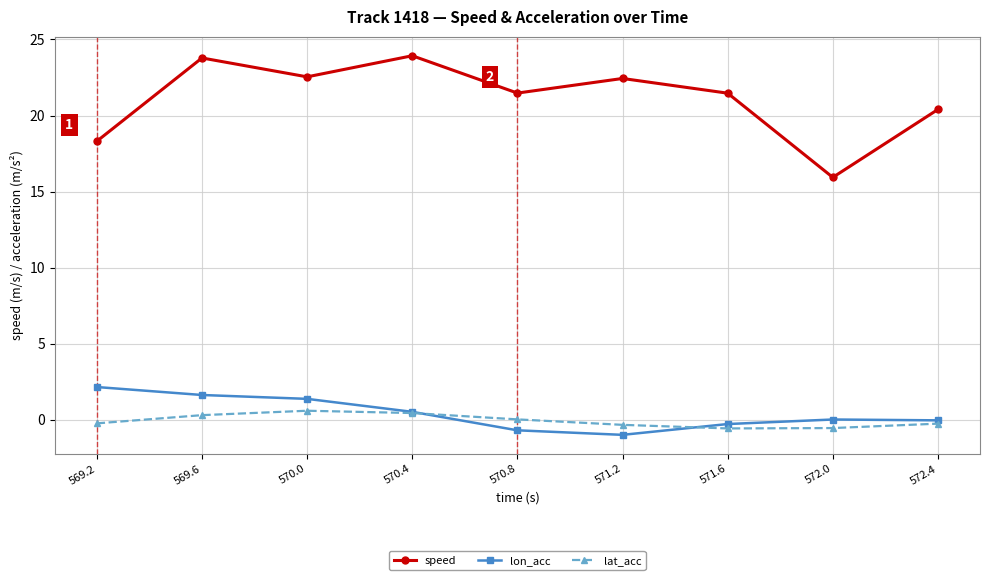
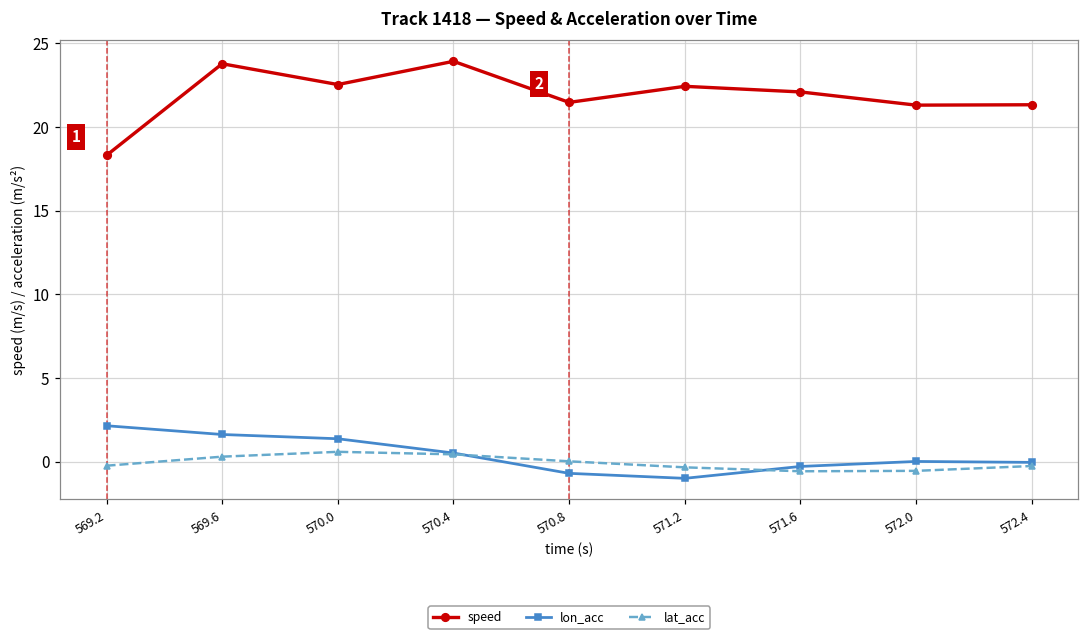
  {
    "speed": {
      "569.2": 18.3,
      "569.6": 23.8,
      "570.0": 22.5,
      "570.4": 23.9,
      "570.8": 21.5,
      "571.2": 22.4,
-     "571.6": 21.5,
-     "572.0": 15.9,
-     "572.4": 20.4
+     "571.6": 22.1,
+     "572.0": 21.3,
+     "572.4": 21.3
    }
  }
